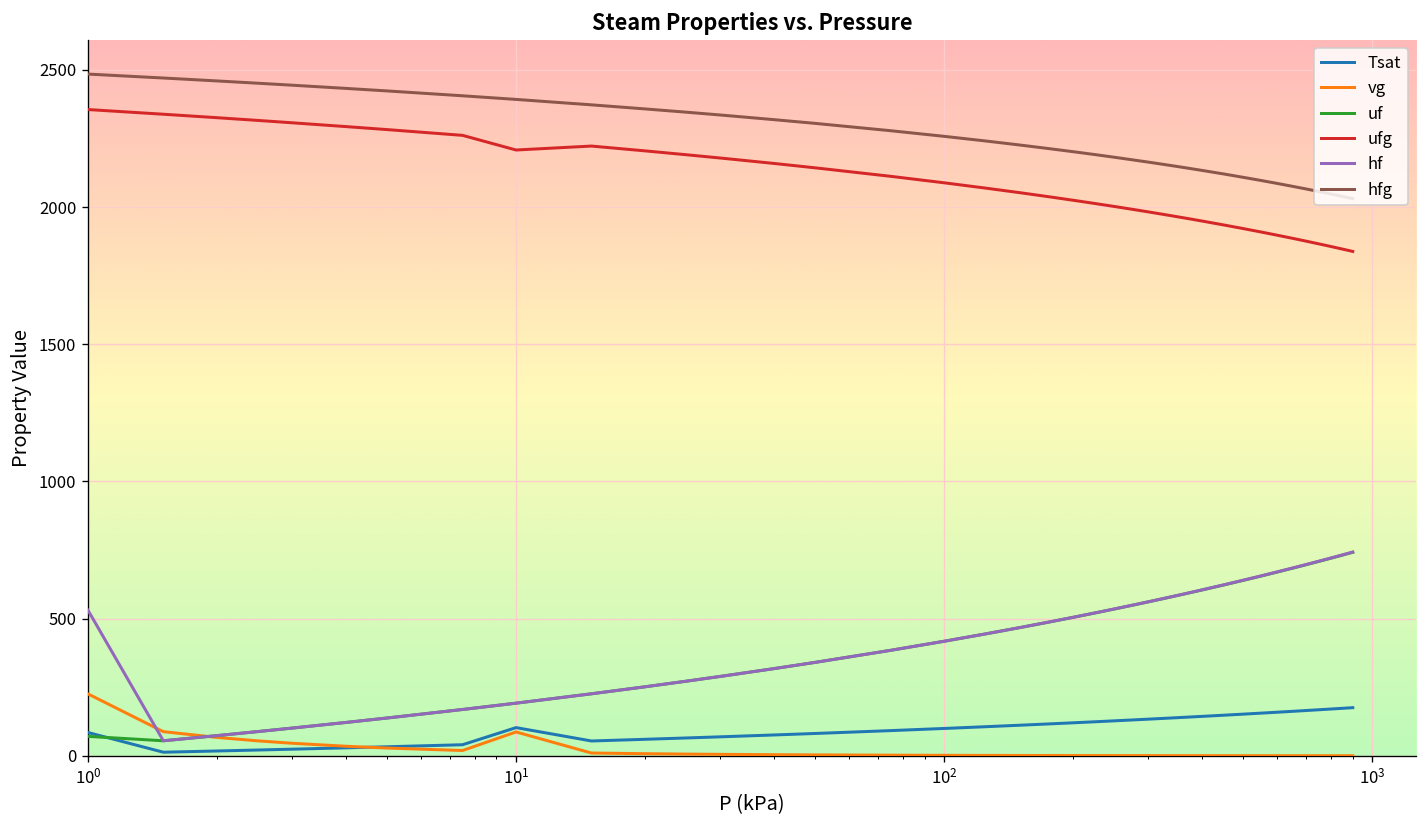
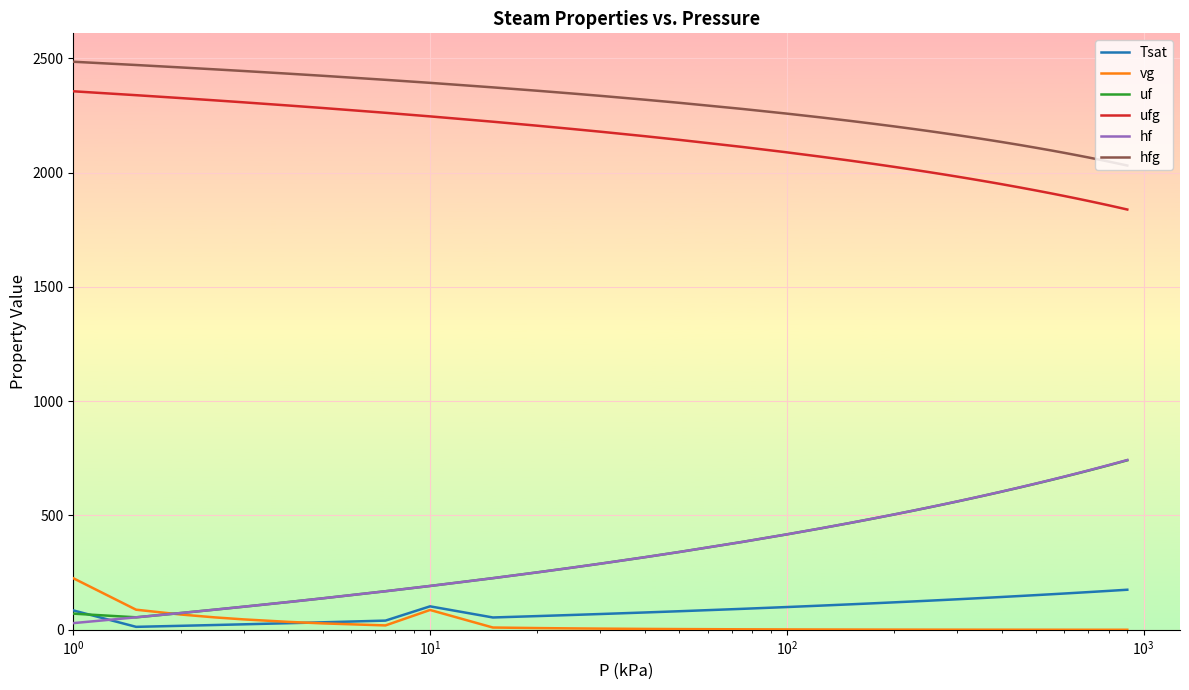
  {
    "Tsat": {
      "10^0": 80,
      "10^1": 100,
      "10^2": 100
    },
    "vg": {
      "10^0": 230,
      "10^1": 90,
      "10^2": 0
    },
    "uf": {
      "10^0": 70
    },
    "ufg": {
      "10^0": 2360,
-     "10^1": 2210,
+     "10^1": 2250,
      "10^2": 2090
    },
    "hf": {
-     "10^0": 530
+     "10^0": 30
    },
    "hfg": {
      "10^0": 2480,
      "10^1": 2390,
      "10^2": 2260
    }
  }
